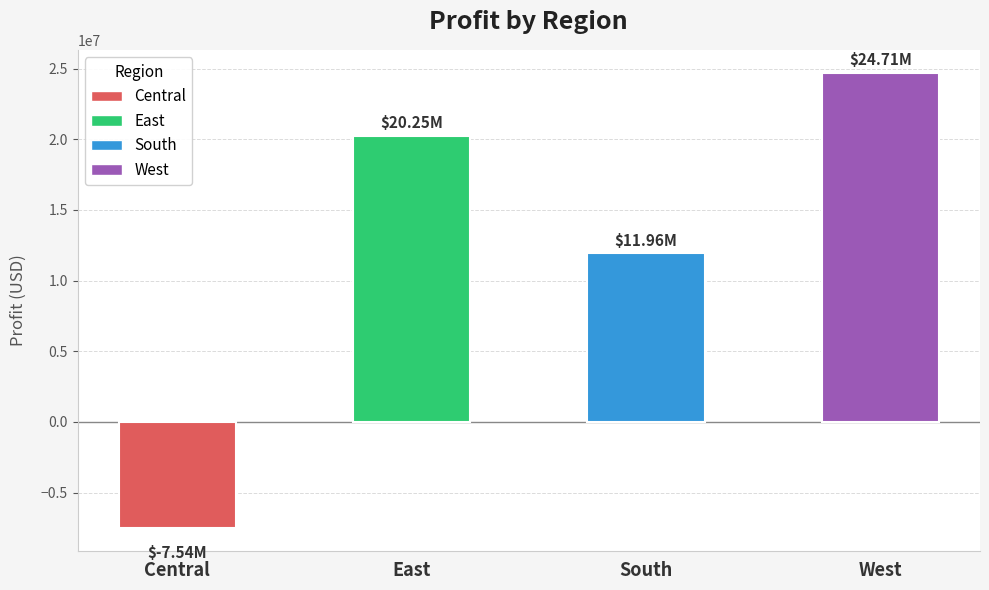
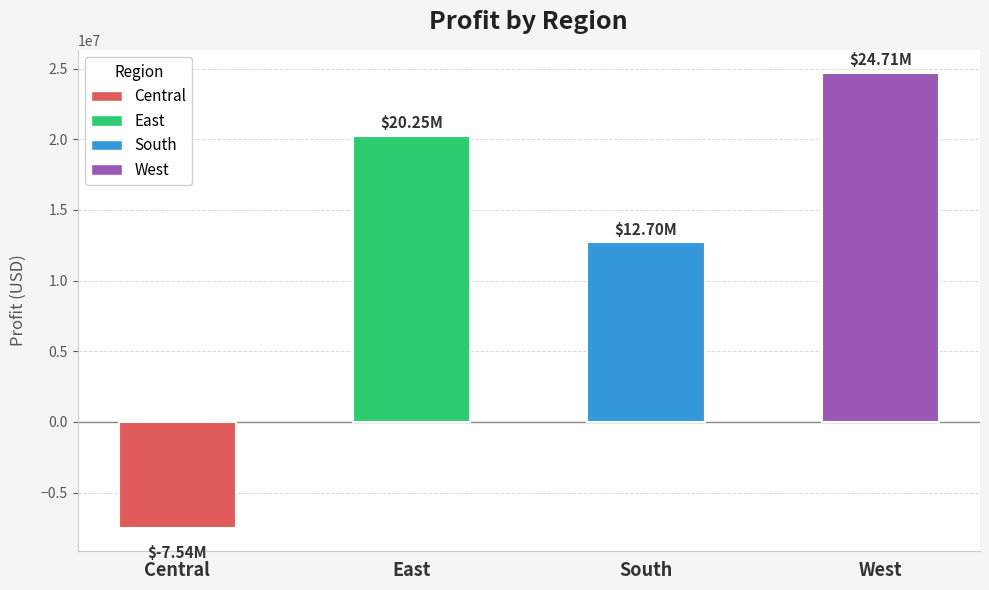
  {
    "Central": "$-7.54M",
    "East": "$20.25M",
-   "South": "$11.96M",
+   "South": "$12.70M",
    "West": "$24.71M"
  }
